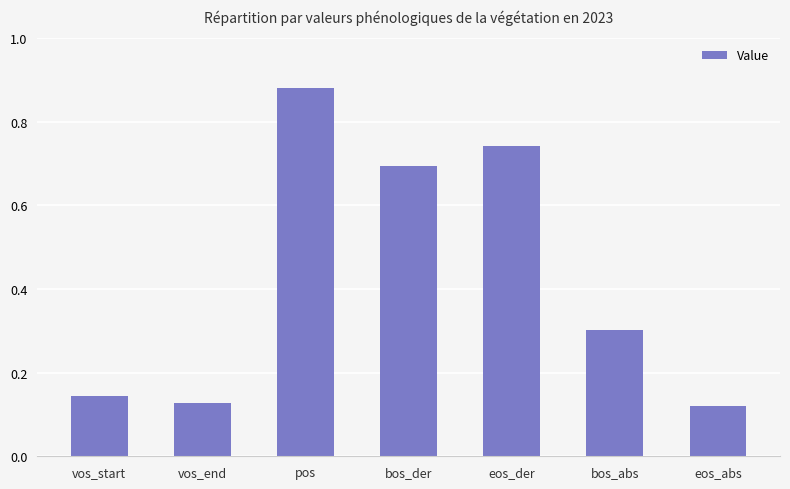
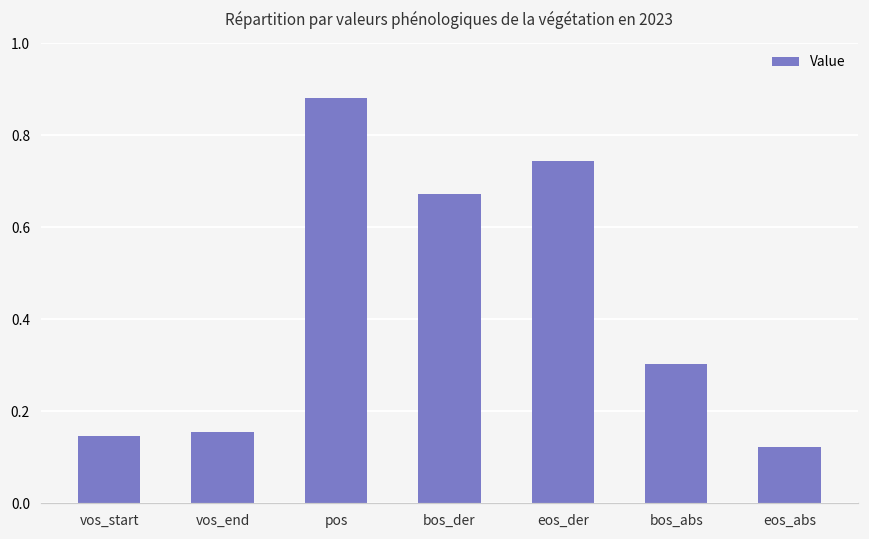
  {
    "vos_start": 0.14,
-   "vos_end": 0.13,
+   "vos_end": 0.15,
    "pos": 0.88,
-   "bos_der": 0.69,
+   "bos_der": 0.67,
    "eos_der": 0.74,
    "bos_abs": 0.30,
    "eos_abs": 0.12
  }
